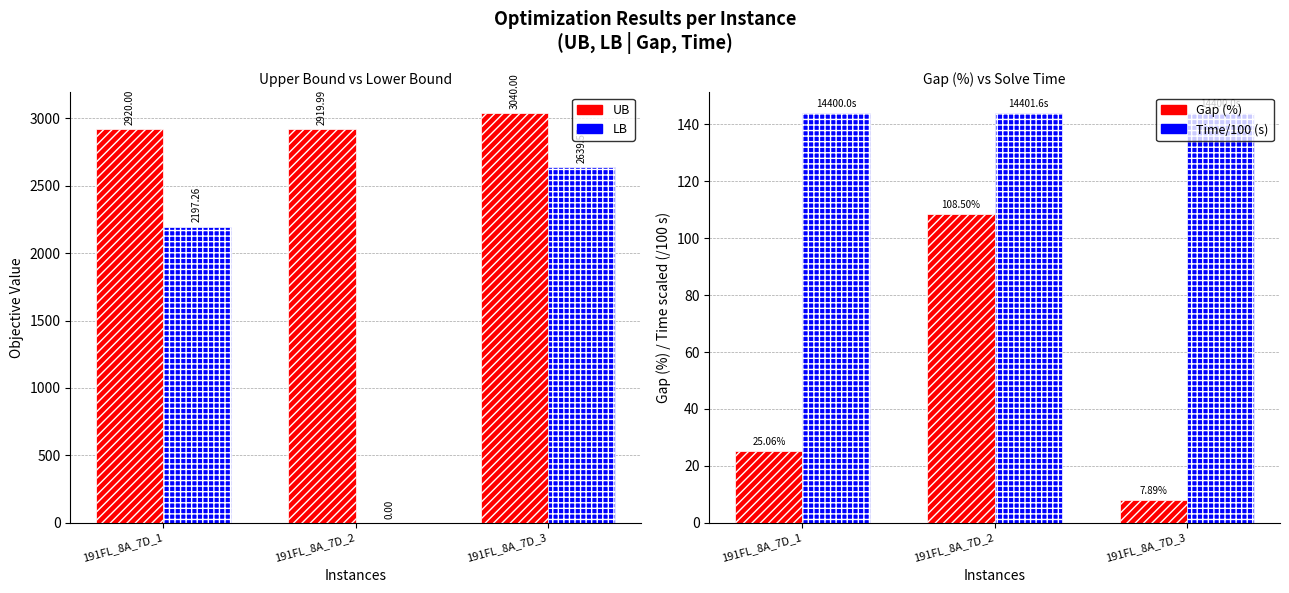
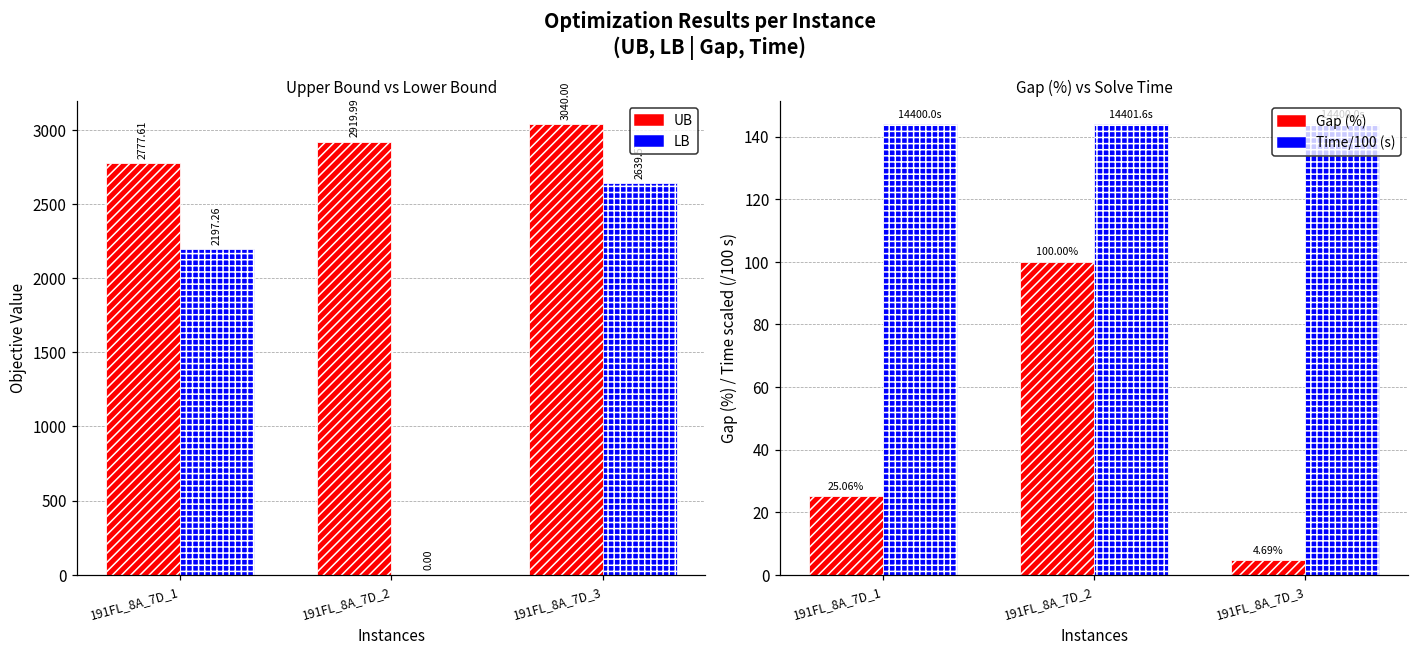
  {
    "Upper Bound vs Lower Bound": {
      "UB": {
-       "191FL_8A_7D_1": "2920.00",
+       "191FL_8A_7D_1": "2777.61",
        "191FL_8A_7D_2": "2919.99",
        "191FL_8A_7D_3": "3040.00"
      },
      "LB": {
        "191FL_8A_7D_1": "2197.26",
        "191FL_8A_7D_2": "0.00"
      }
    },
    "Gap (%) vs Solve Time": {
      "Gap (%)": {
        "191FL_8A_7D_1": "25.06%",
-       "191FL_8A_7D_2": "108.50%",
-       "191FL_8A_7D_3": "7.89%"
+       "191FL_8A_7D_2": "100.00%",
+       "191FL_8A_7D_3": "4.69%"
      }
    }
  }
